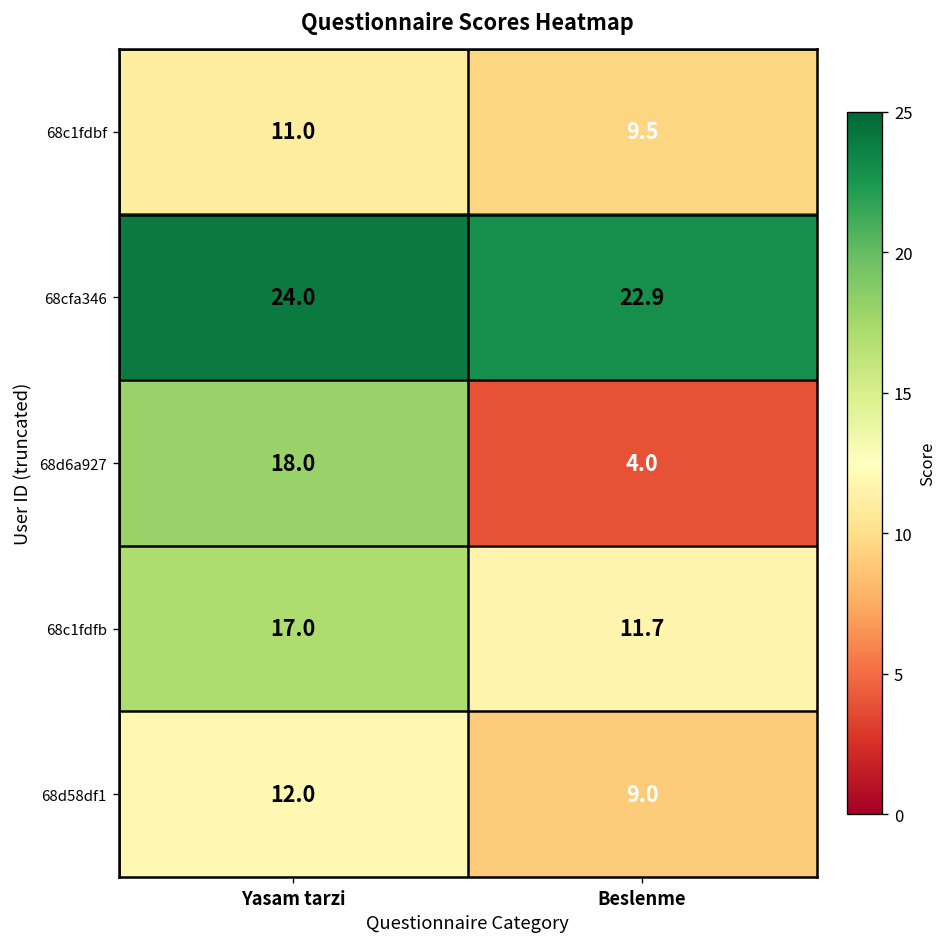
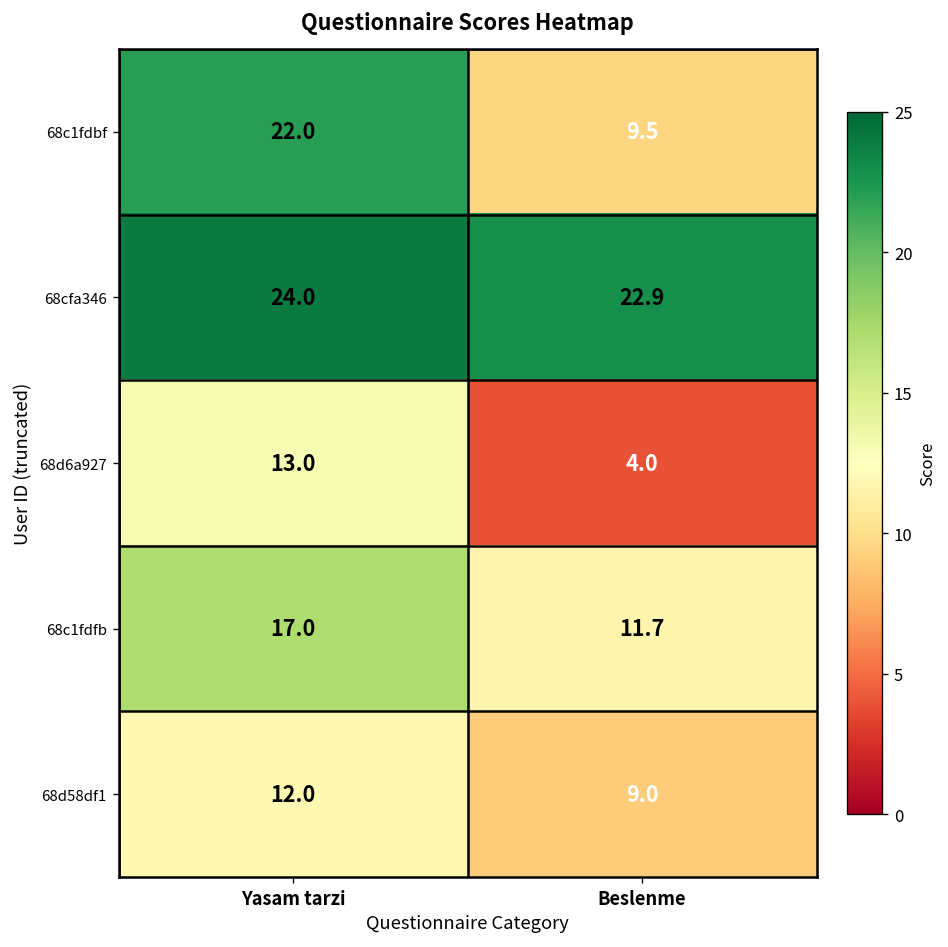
  {
    "68c1fdbf": {
-     "Yasam tarzi": 11.0,
+     "Yasam tarzi": 22.0,
      "Beslenme": 9.5
    },
    "68cfa346": {
      "Yasam tarzi": 24.0,
      "Beslenme": 22.9
    },
    "68d6a927": {
-     "Yasam tarzi": 18.0,
+     "Yasam tarzi": 13.0,
      "Beslenme": 4.0
    },
    "68c1fdfb": {
      "Yasam tarzi": 17.0,
      "Beslenme": 11.7
    },
    "68d58df1": {
      "Yasam tarzi": 12.0,
      "Beslenme": 9.0
    }
  }
